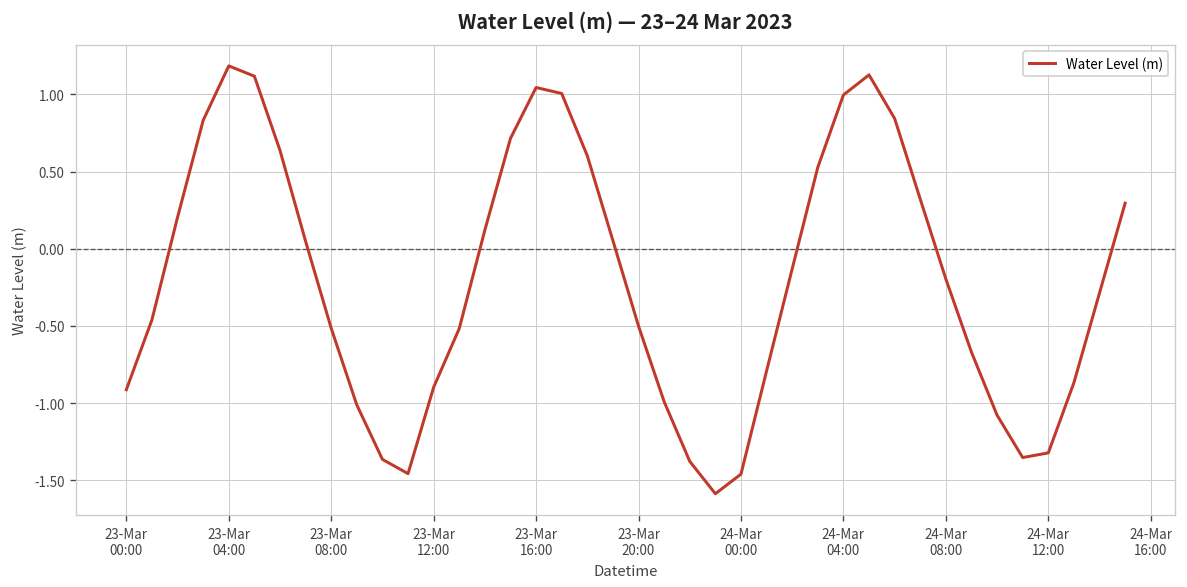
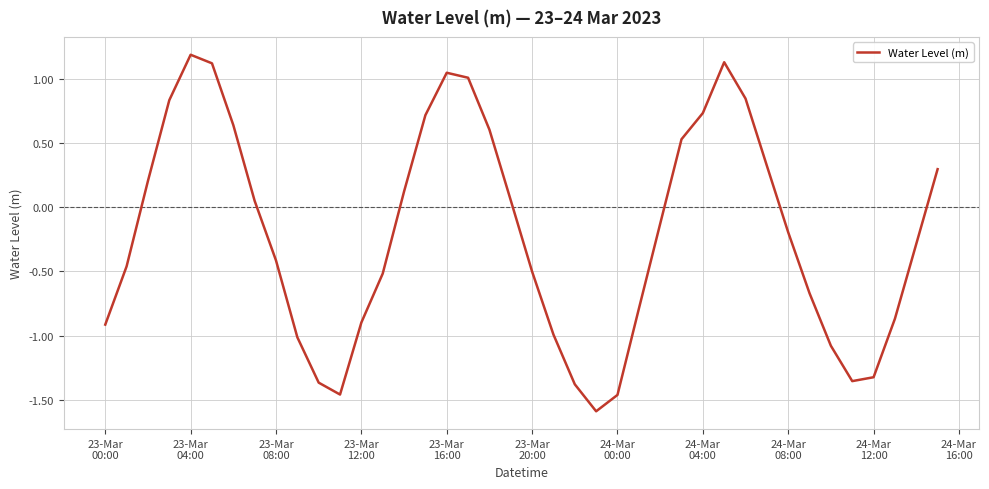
  {
    "23-Mar 00:00": -0.91,
    "23-Mar 04:00": 1.18,
-   "23-Mar 08:00": -0.51,
+   "23-Mar 08:00": -0.41,
    "23-Mar 12:00": -0.90,
    "23-Mar 16:00": 1.04,
    "23-Mar 20:00": -0.50,
    "24-Mar 00:00": -1.46,
-   "24-Mar 04:00": 1.00,
+   "24-Mar 04:00": 0.73,
    "24-Mar 08:00": -0.20,
    "24-Mar 12:00": -1.32
  }
